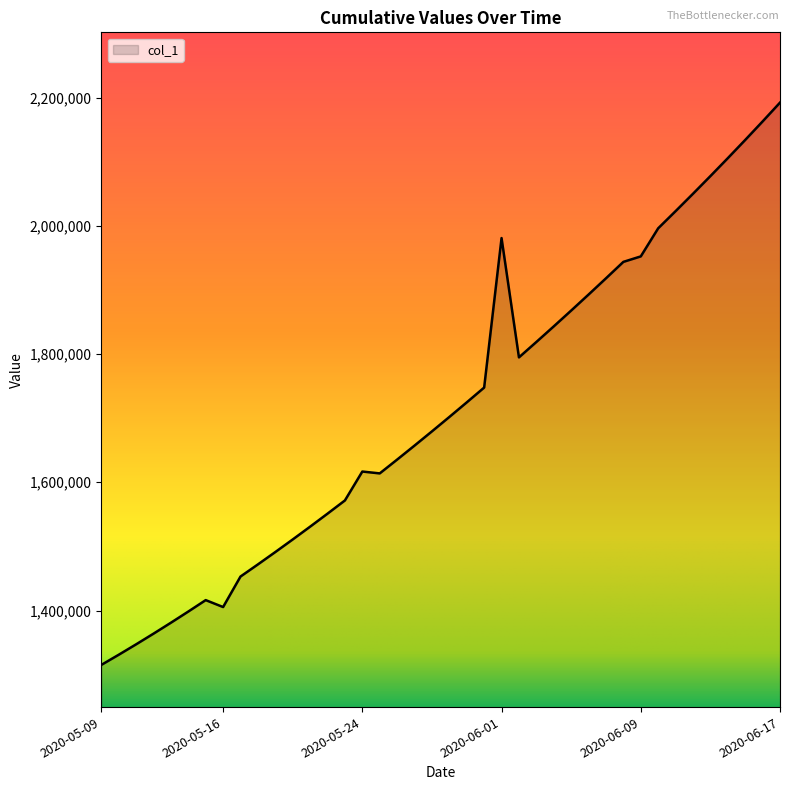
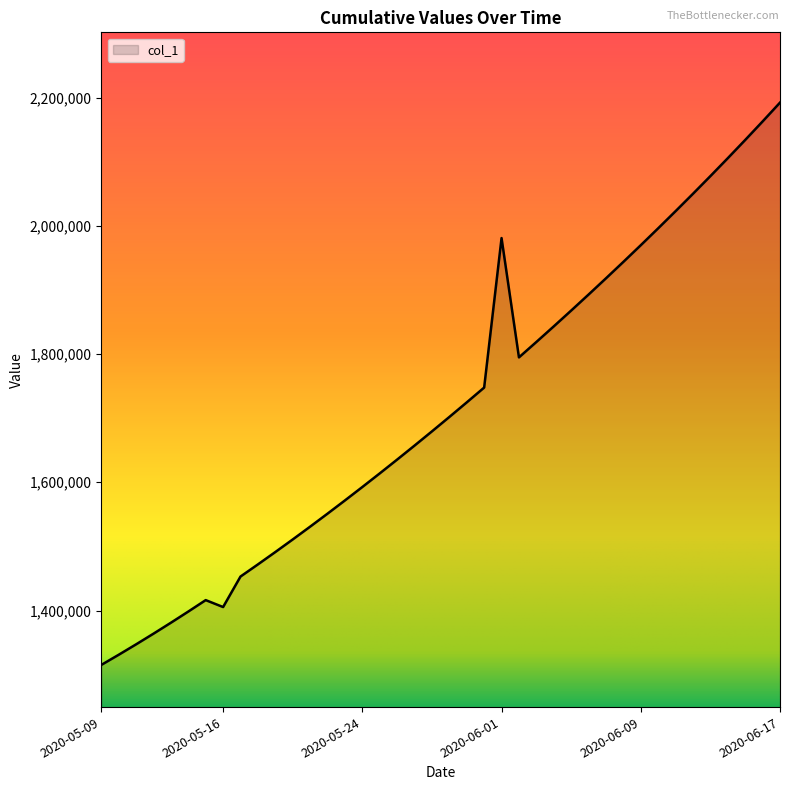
  {
    "2020-05-09": "1,320,000",
    "2020-05-16": "1,410,000",
-   "2020-05-24": "1,620,000",
+   "2020-05-24": "1,590,000",
    "2020-06-01": "1,980,000",
-   "2020-06-09": "1,950,000",
+   "2020-06-09": "1,970,000",
    "2020-06-17": "2,190,000"
  }
